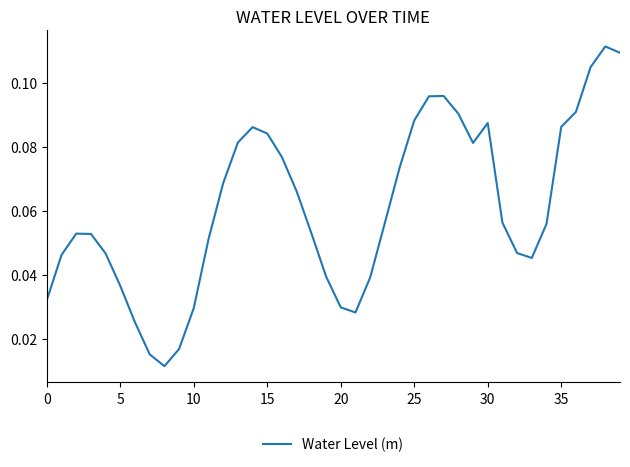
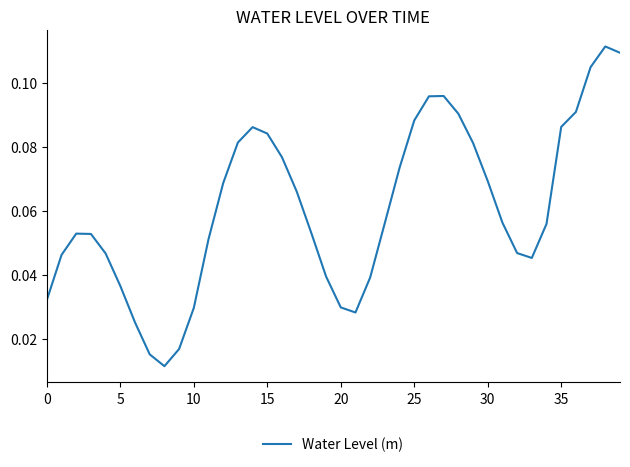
  {
    "0": 0.032,
    "5": 0.037,
    "10": 0.030,
    "15": 0.084,
    "20": 0.030,
    "25": 0.088,
-   "30": 0.088,
+   "30": 0.069,
    "35": 0.086
  }
